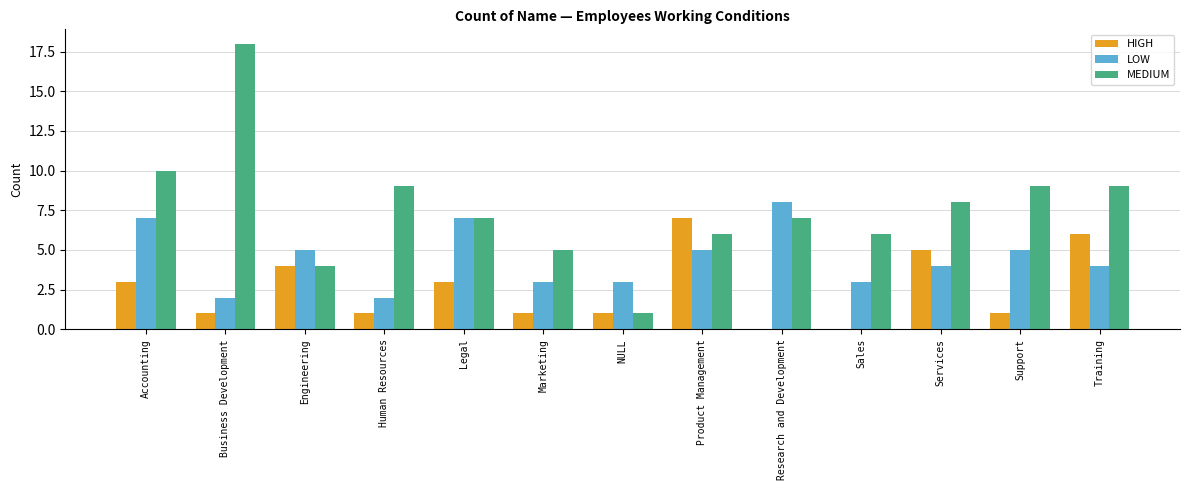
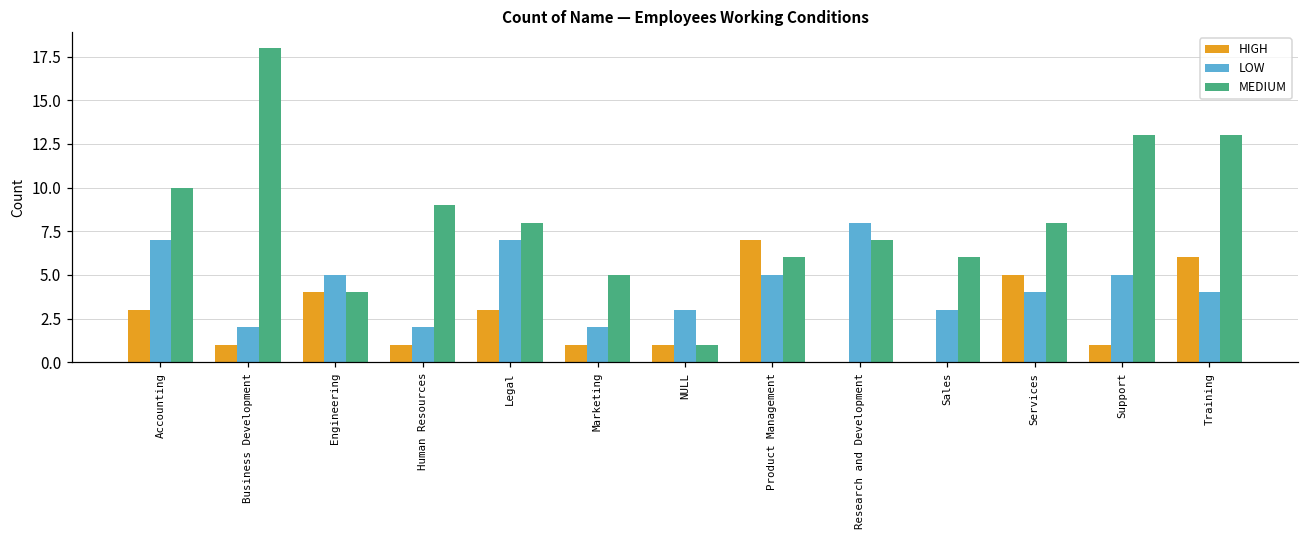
  {
    "HIGH": {
      "Accounting": 3,
      "Business Development": 1,
      "Engineering": 4,
      "Human Resources": 1,
      "Legal": 3,
      "Marketing": 1,
      "NULL": 1,
      "Product Management": 7,
      "Research and Development": 0,
      "Sales": 0,
      "Services": 5,
      "Support": 1,
      "Training": 6
    },
    "LOW": {
      "Accounting": 7,
      "Business Development": 2,
      "Engineering": 5,
      "Human Resources": 2,
      "Legal": 7,
-     "Marketing": 3,
+     "Marketing": 2,
      "NULL": 3,
      "Product Management": 5,
      "Research and Development": 8,
      "Sales": 3,
      "Services": 4,
      "Support": 5,
      "Training": 4
    },
    "MEDIUM": {
      "Accounting": 10,
      "Business Development": 18,
      "Engineering": 4,
      "Human Resources": 9,
-     "Legal": 7,
+     "Legal": 8,
      "Marketing": 5,
      "NULL": 1,
      "Product Management": 6,
      "Research and Development": 7,
      "Sales": 6,
      "Services": 8,
-     "Support": 9,
-     "Training": 9
+     "Support": 13,
+     "Training": 13
    }
  }
